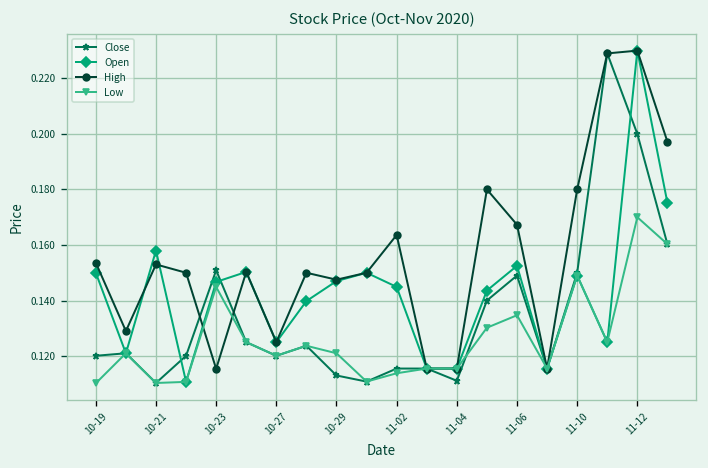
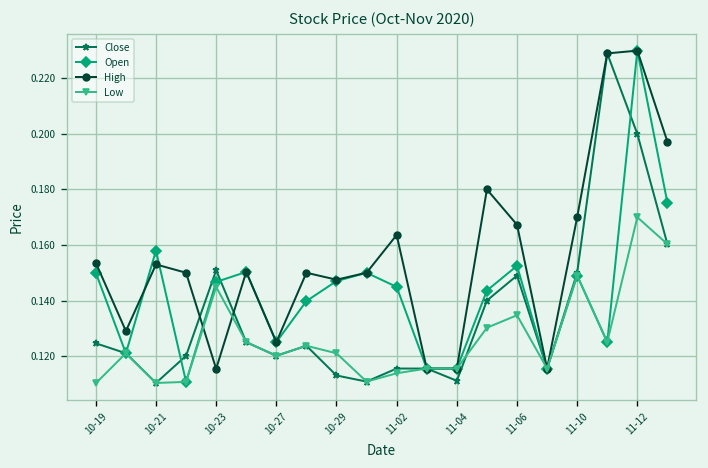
  {
    "Close": {
-     "10-19": 0.120,
+     "10-19": 0.125,
      "10-23": 0.151,
      "10-29": 0.113,
      "11-02": 0.116,
      "11-04": 0.111,
      "11-06": 0.149,
      "11-12": 0.200
    },
    "High": {
      "10-19": 0.154,
      "10-21": 0.153,
      "10-23": 0.115,
      "11-02": 0.164,
      "11-06": 0.167,
-     "11-10": 0.18
+     "11-10": 0.17
    }
  }
